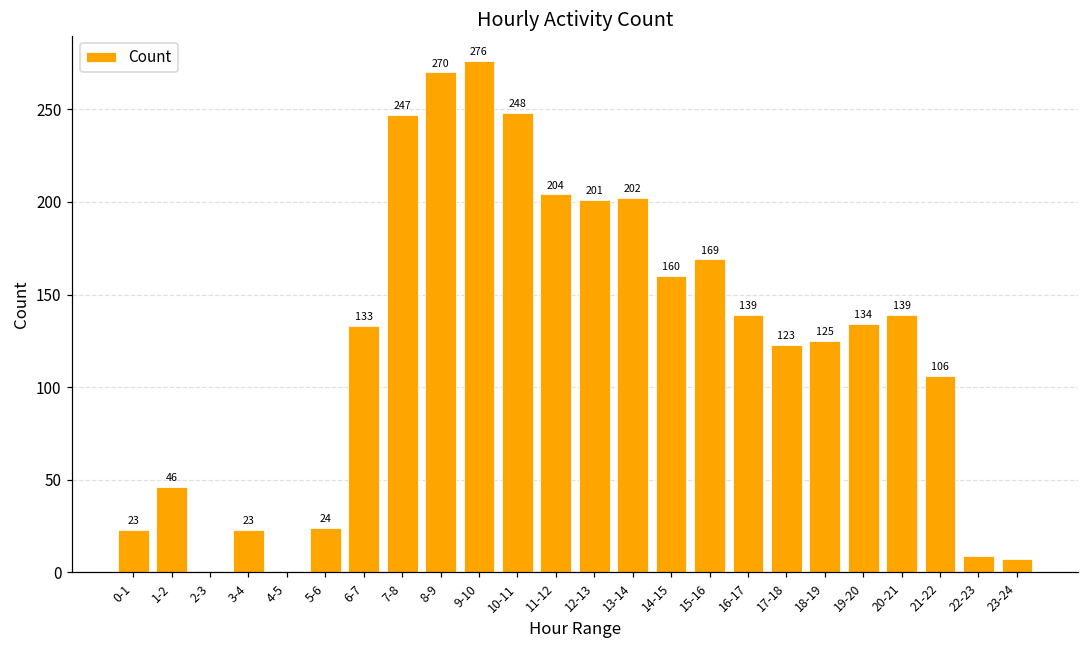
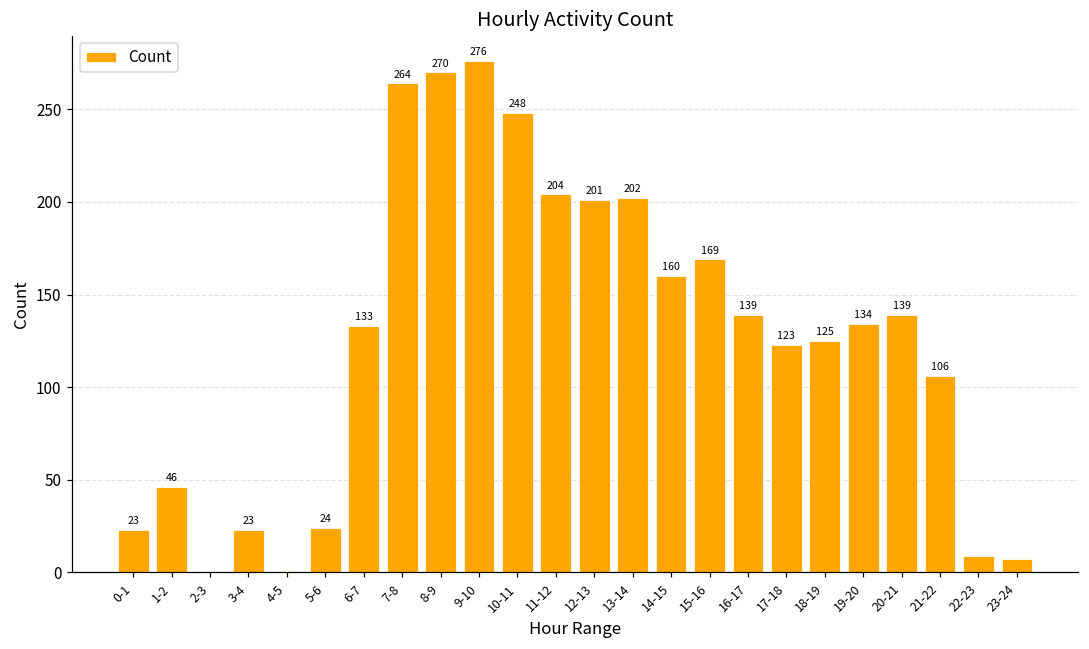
  {
    "0-1": 23,
    "1-2": 46,
    "3-4": 23,
    "5-6": 24,
    "6-7": 133,
-   "7-8": 247,
+   "7-8": 264,
    "8-9": 270,
    "9-10": 276,
    "10-11": 248,
    "11-12": 204,
    "12-13": 201,
    "13-14": 202,
    "14-15": 160,
    "15-16": 169,
    "16-17": 139,
    "17-18": 123,
    "18-19": 125,
    "19-20": 134,
    "20-21": 139,
    "21-22": 106
  }
